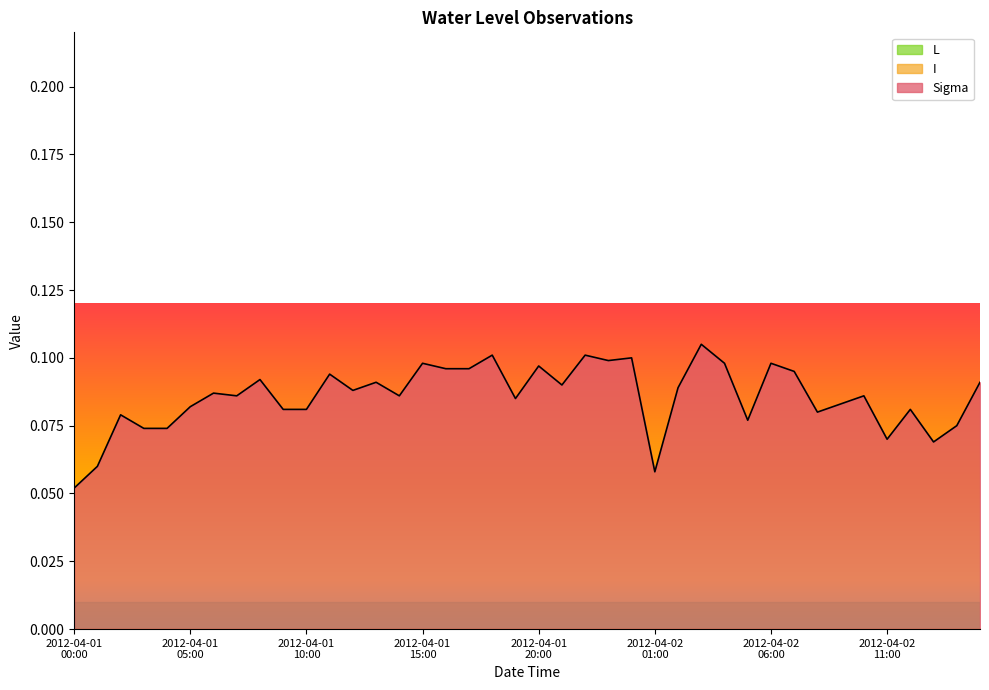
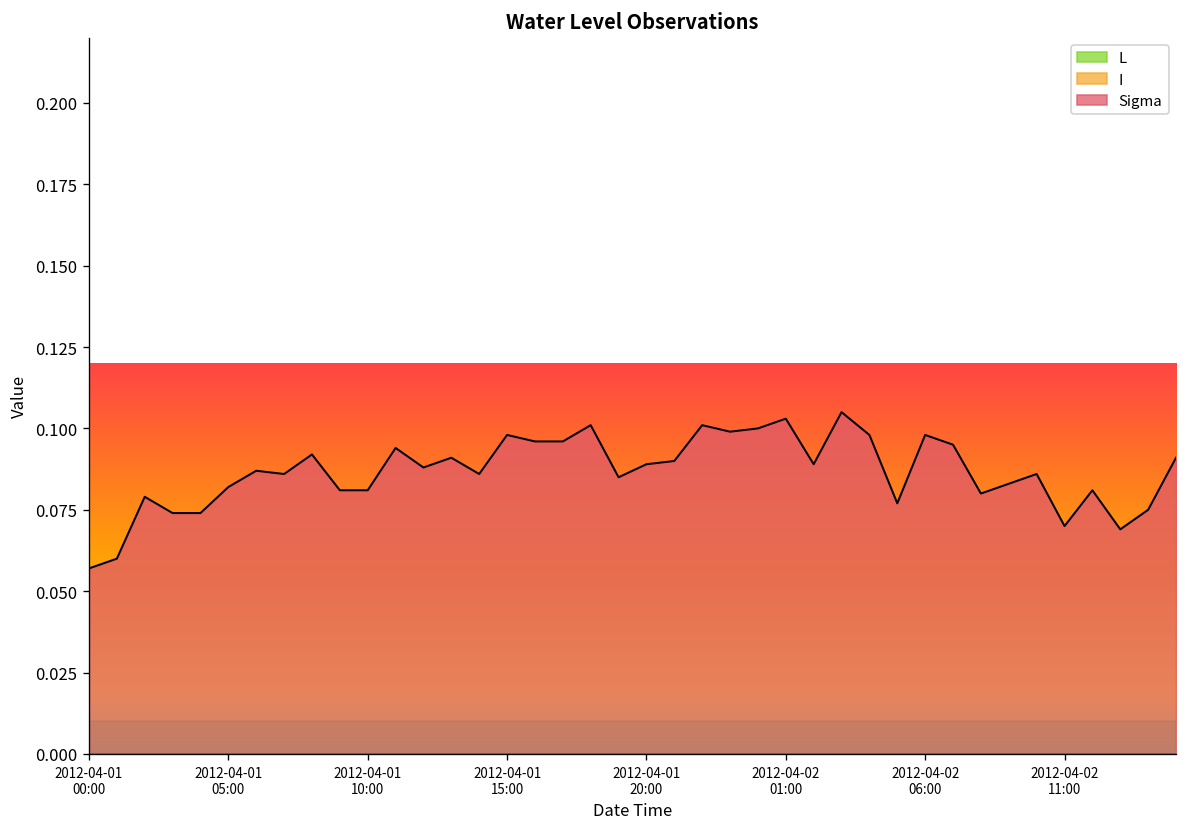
  {
    "Sigma": {
-     "2012-04-01 00:00": 0.052,
+     "2012-04-01 00:00": 0.057,
      "2012-04-01 05:00": 0.082,
      "2012-04-01 10:00": 0.081,
      "2012-04-01 15:00": 0.098,
-     "2012-04-01 20:00": 0.097,
-     "2012-04-02 01:00": 0.058,
+     "2012-04-01 20:00": 0.089,
+     "2012-04-02 01:00": 0.103,
      "2012-04-02 06:00": 0.098,
      "2012-04-02 11:00": 0.070
    }
  }
